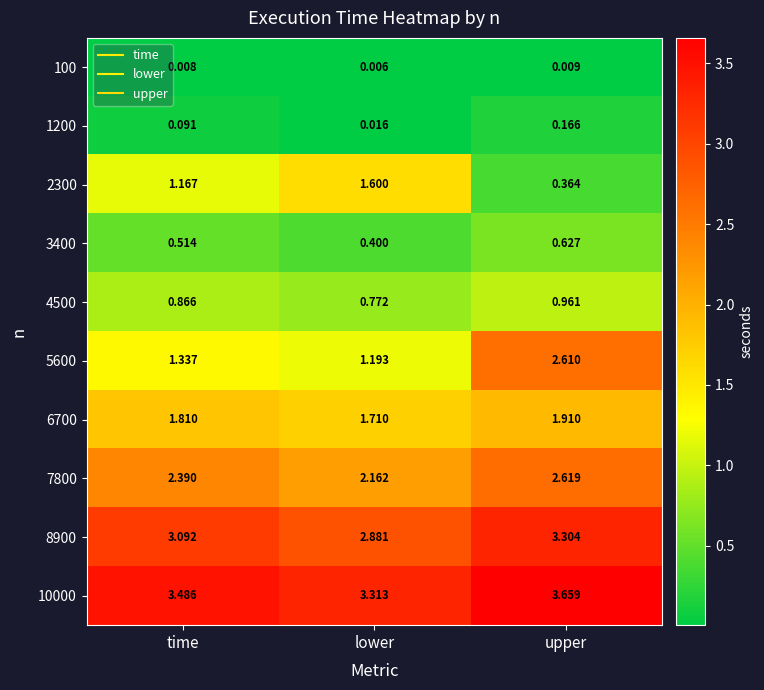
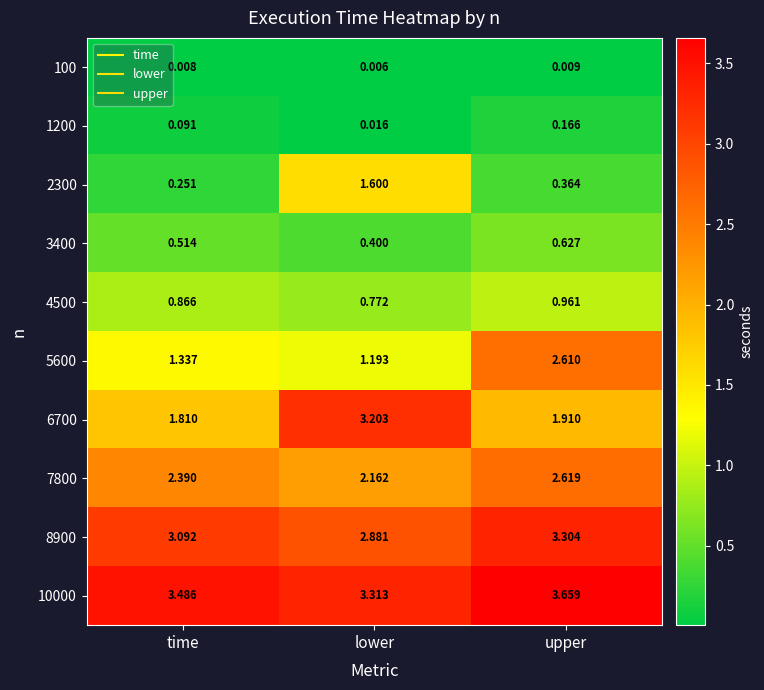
  {
    "100": {
      "lower": 0.006,
      "upper": 0.009
    },
    "1200": {
      "time": 0.091,
      "lower": 0.016,
      "upper": 0.166
    },
    "2300": {
-     "time": 1.167,
+     "time": 0.251,
      "lower": 1.600,
      "upper": 0.364
    },
    "3400": {
      "time": 0.514,
      "lower": 0.400,
      "upper": 0.627
    },
    "4500": {
      "time": 0.866,
      "lower": 0.772,
      "upper": 0.961
    },
    "5600": {
      "time": 1.337,
      "lower": 1.193,
      "upper": 2.610
    },
    "6700": {
      "time": 1.810,
-     "lower": 1.710,
+     "lower": 3.203,
      "upper": 1.910
    },
    "7800": {
      "time": 2.390,
      "lower": 2.162,
      "upper": 2.619
    },
    "8900": {
      "time": 3.092,
      "lower": 2.881,
      "upper": 3.304
    },
    "10000": {
      "time": 3.486,
      "lower": 3.313,
      "upper": 3.659
    }
  }
